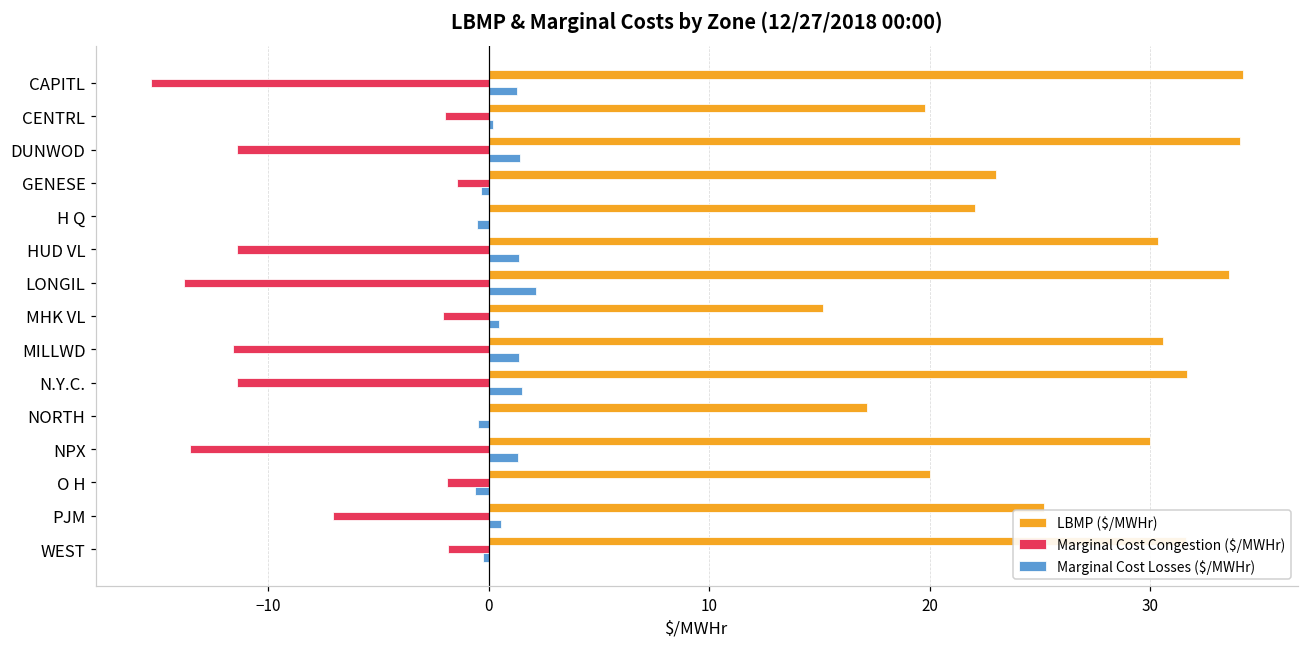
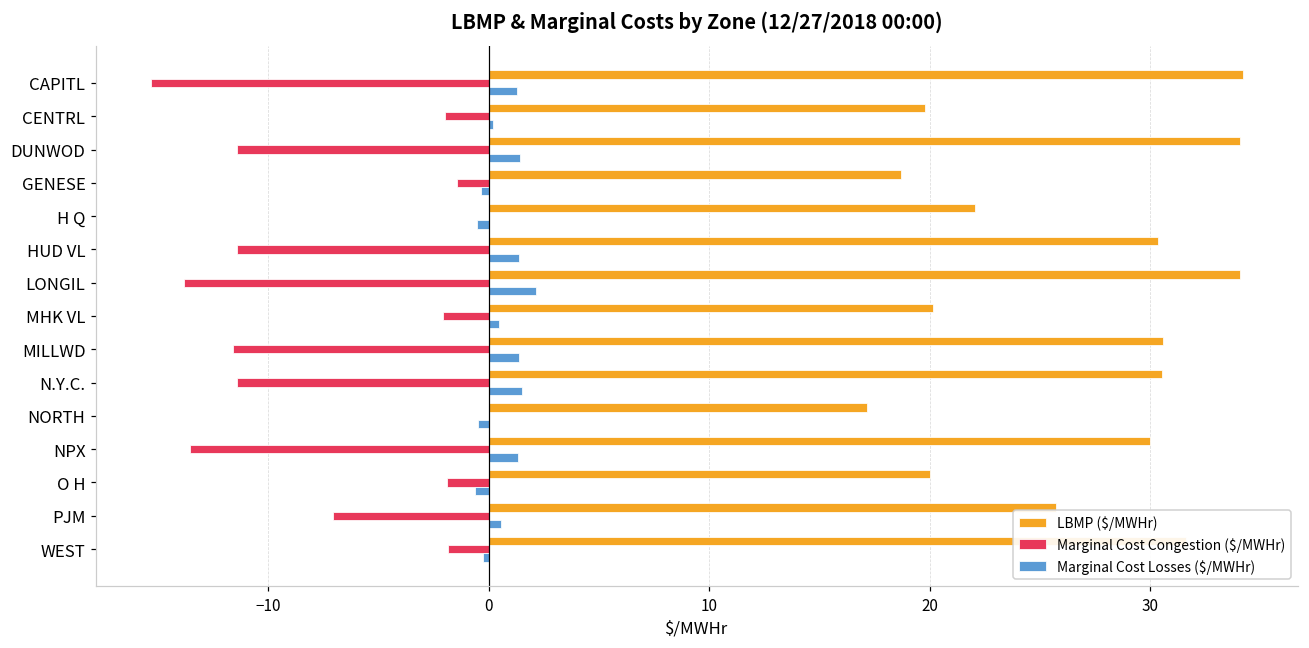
  {
    "LBMP ($/MWHr)": {
      "CAPITL": 34.2,
      "CENTRL": 19.8,
      "DUNWOD": 34.1,
-     "GENESE": 23.0,
+     "GENESE": 18.7,
      "H Q": 22.1,
      "HUD VL": 30.3,
-     "LONGIL": 33.6,
-     "MHK VL": 15.2,
+     "LONGIL": 34.1,
+     "MHK VL": 20.1,
      "MILLWD": 30.6,
-     "N.Y.C.": 31.7,
+     "N.Y.C.": 30.5,
      "NORTH": 17.1,
      "NPX": 30.0,
      "O H": 20.0,
-     "PJM": 25.2
+     "PJM": 25.7
    },
    "Marginal Cost Congestion ($/MWHr)": {
      "CAPITL": -15.3,
      "CENTRL": -2.0,
      "DUNWOD": -11.4,
      "GENESE": -1.4,
      "H Q": 0.0,
      "HUD VL": -11.4,
      "LONGIL": -13.8,
      "MHK VL": -2.1,
      "MILLWD": -11.6,
      "N.Y.C.": -11.4,
      "NORTH": 0.0,
      "NPX": -13.5,
      "O H": -1.9,
      "PJM": -7.0,
      "WEST": -1.8
    },
    "Marginal Cost Losses ($/MWHr)": {
      "CAPITL": 1.3,
      "CENTRL": 0.2,
      "DUNWOD": 1.4,
      "GENESE": -0.3,
      "H Q": -0.5,
      "HUD VL": 1.4,
      "LONGIL": 2.2,
      "MHK VL": 0.5,
      "MILLWD": 1.4,
      "N.Y.C.": 1.5,
      "NORTH": -0.5,
      "NPX": 1.3,
      "O H": -0.6,
      "PJM": 0.6,
      "WEST": -0.2
    }
  }
